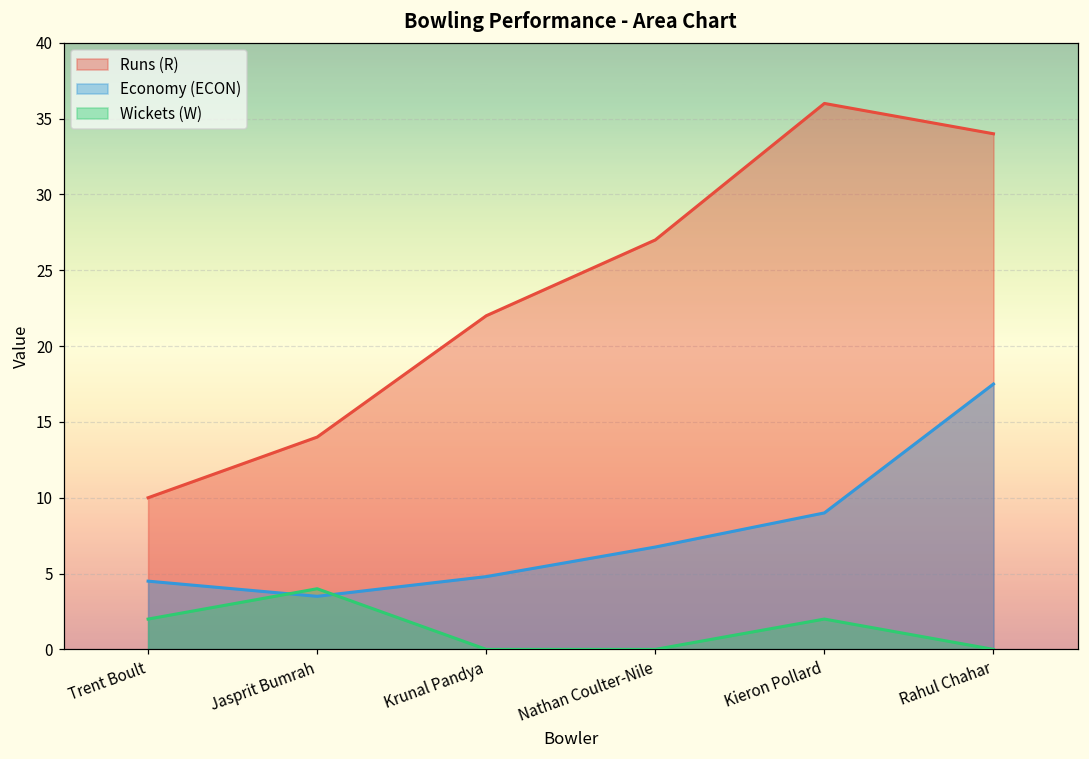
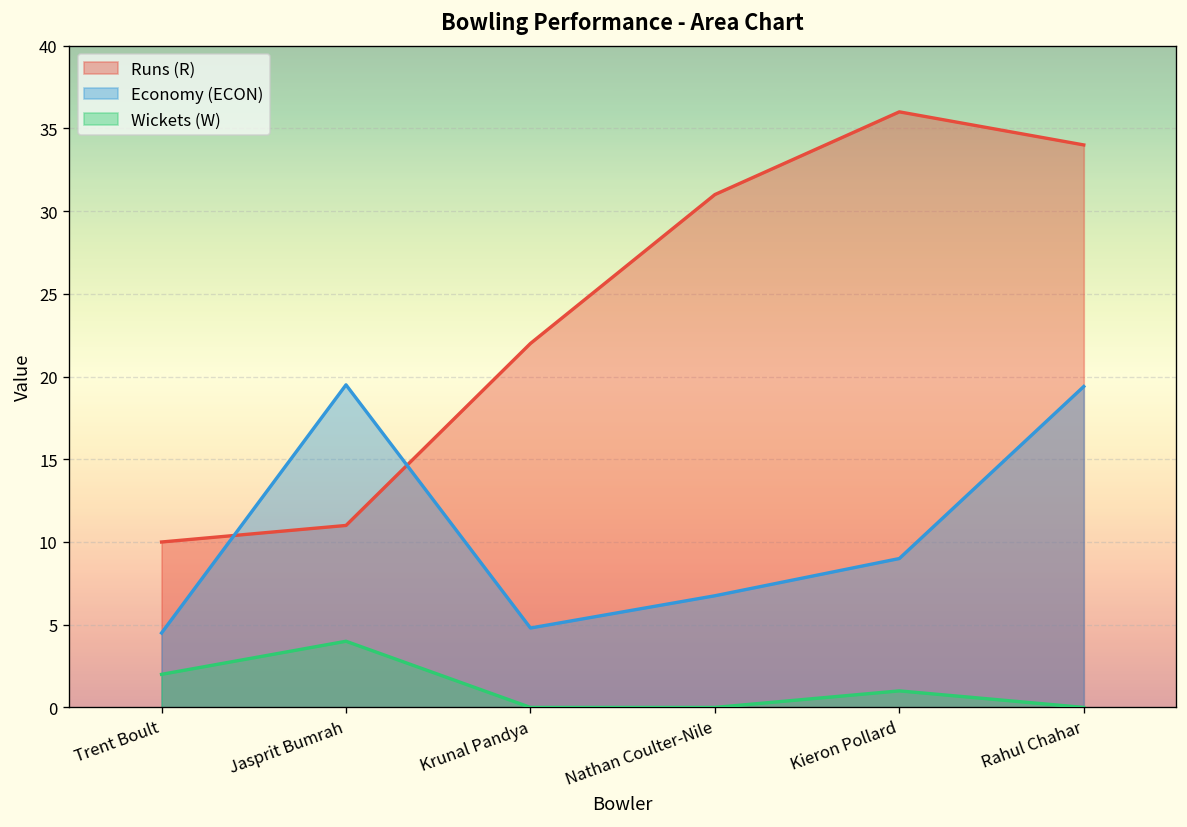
  {
    "Runs (R)": {
      "Trent Boult": 10,
-     "Jasprit Bumrah": 14,
+     "Jasprit Bumrah": 11,
      "Krunal Pandya": 22,
-     "Nathan Coulter-Nile": 27,
+     "Nathan Coulter-Nile": 31,
      "Kieron Pollard": 36,
      "Rahul Chahar": 34
    },
    "Economy (ECON)": {
      "Trent Boult": 4.5,
-     "Jasprit Bumrah": 3.5,
+     "Jasprit Bumrah": 19.5,
      "Krunal Pandya": 4.8,
      "Nathan Coulter-Nile": 6.8,
      "Kieron Pollard": 9.0,
-     "Rahul Chahar": 17.5
+     "Rahul Chahar": 19.4
    },
    "Wickets (W)": {
      "Trent Boult": 2,
      "Jasprit Bumrah": 4,
      "Krunal Pandya": 0,
      "Nathan Coulter-Nile": 0,
-     "Kieron Pollard": 2,
+     "Kieron Pollard": 1,
      "Rahul Chahar": 0
    }
  }
